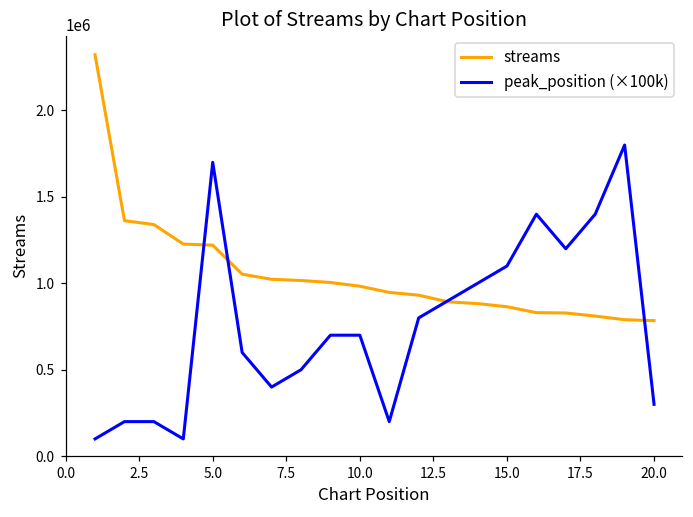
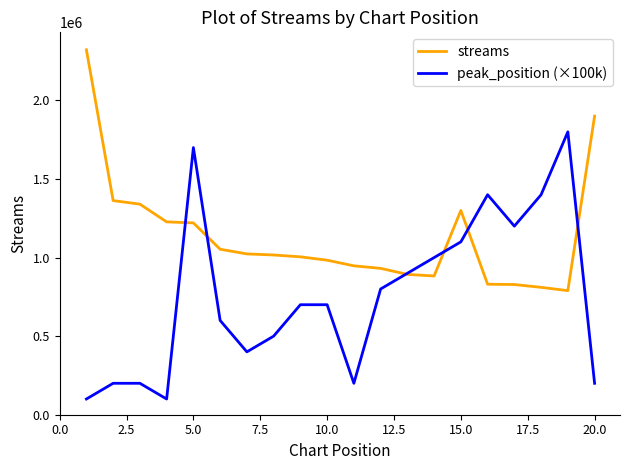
  {
    "streams": {
      "5.0": 1220000,
      "10.0": 980000,
-     "15.0": 860000,
-     "20.0": 780000
+     "15.0": 1300000,
+     "20.0": 1900000
    },
    "peak_position (×100k)": {
      "5.0": 1700000,
      "10.0": 700000,
      "15.0": 1100000,
-     "20.0": 300000
+     "20.0": 200000
    }
  }
